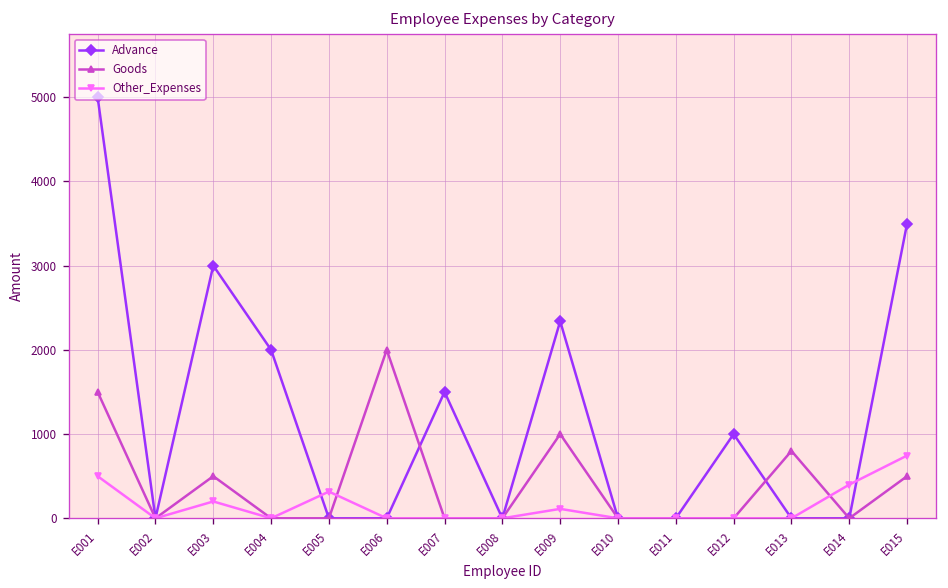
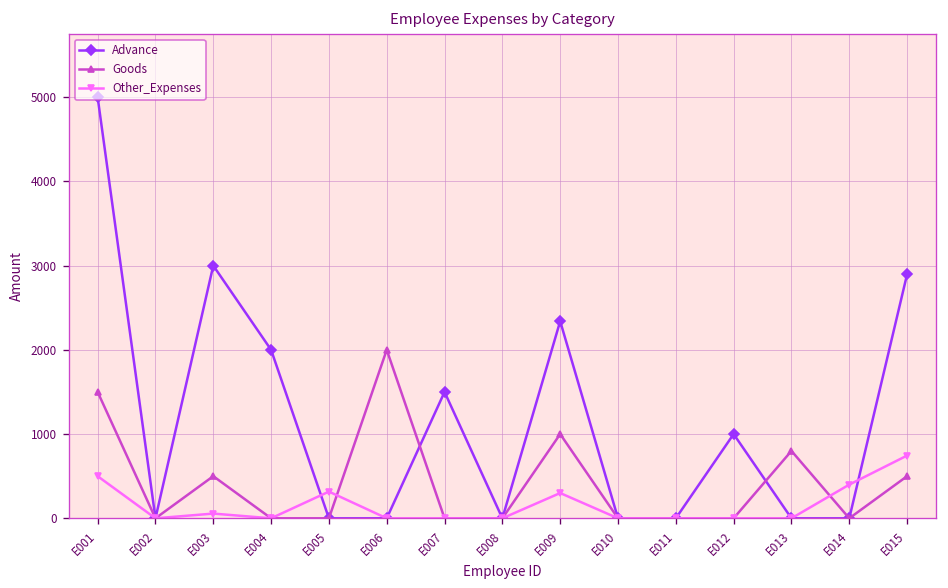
  {
    "Advance": {
      "E001": 5000,
      "E003": 3000,
      "E004": 2000,
      "E007": 1500,
      "E009": 2300,
      "E012": 1000,
-     "E015": 3500
+     "E015": 2900
    },
    "Goods": {
      "E001": 1500,
      "E003": 500,
      "E006": 2000,
      "E009": 1000,
      "E013": 800,
      "E015": 500
    },
    "Other_Expenses": {
      "E001": 500,
-     "E003": 200,
+     "E003": 100,
      "E005": 300,
-     "E009": 100,
+     "E009": 300,
      "E014": 400,
      "E015": 700
    }
  }
